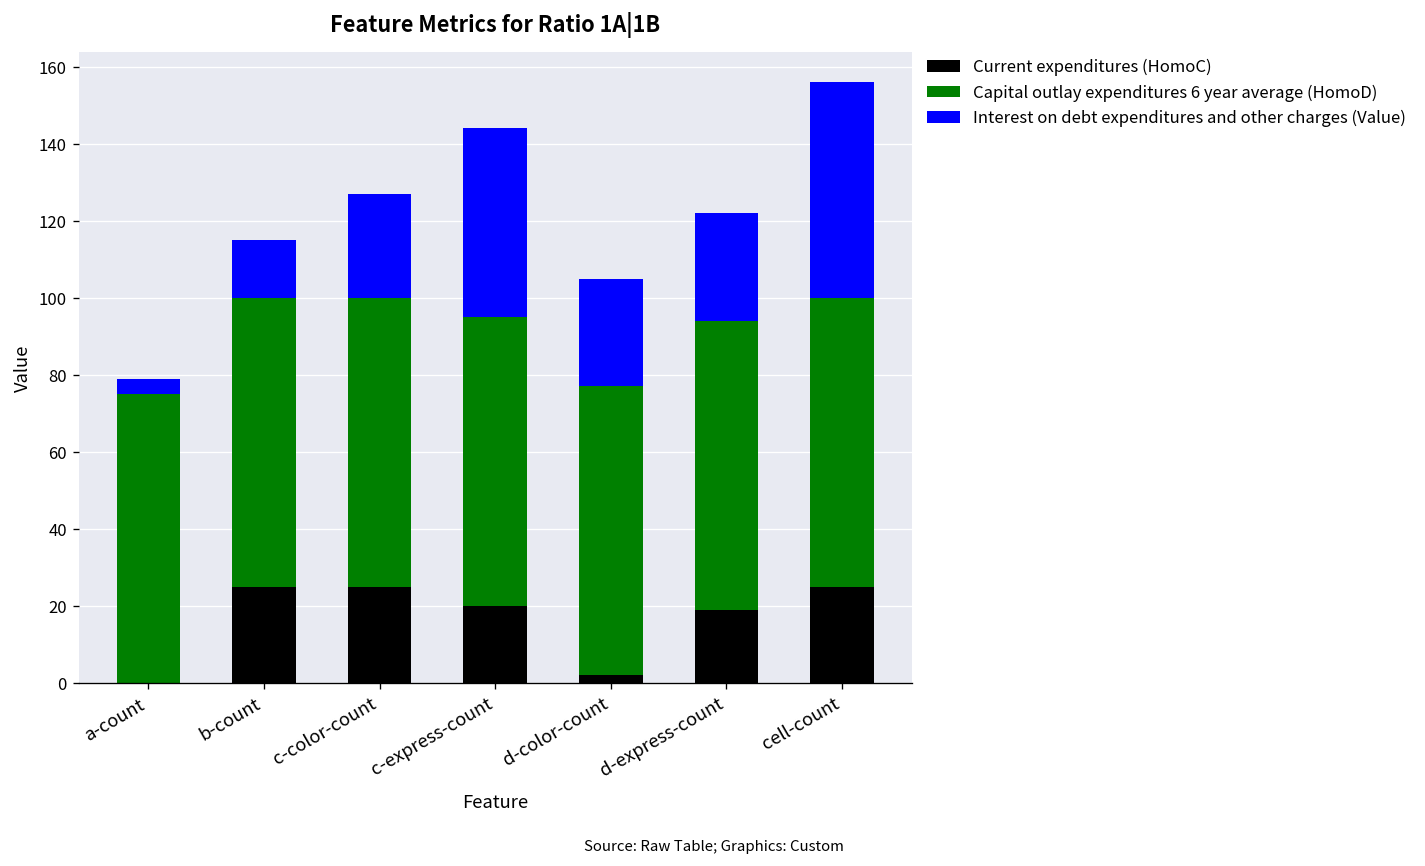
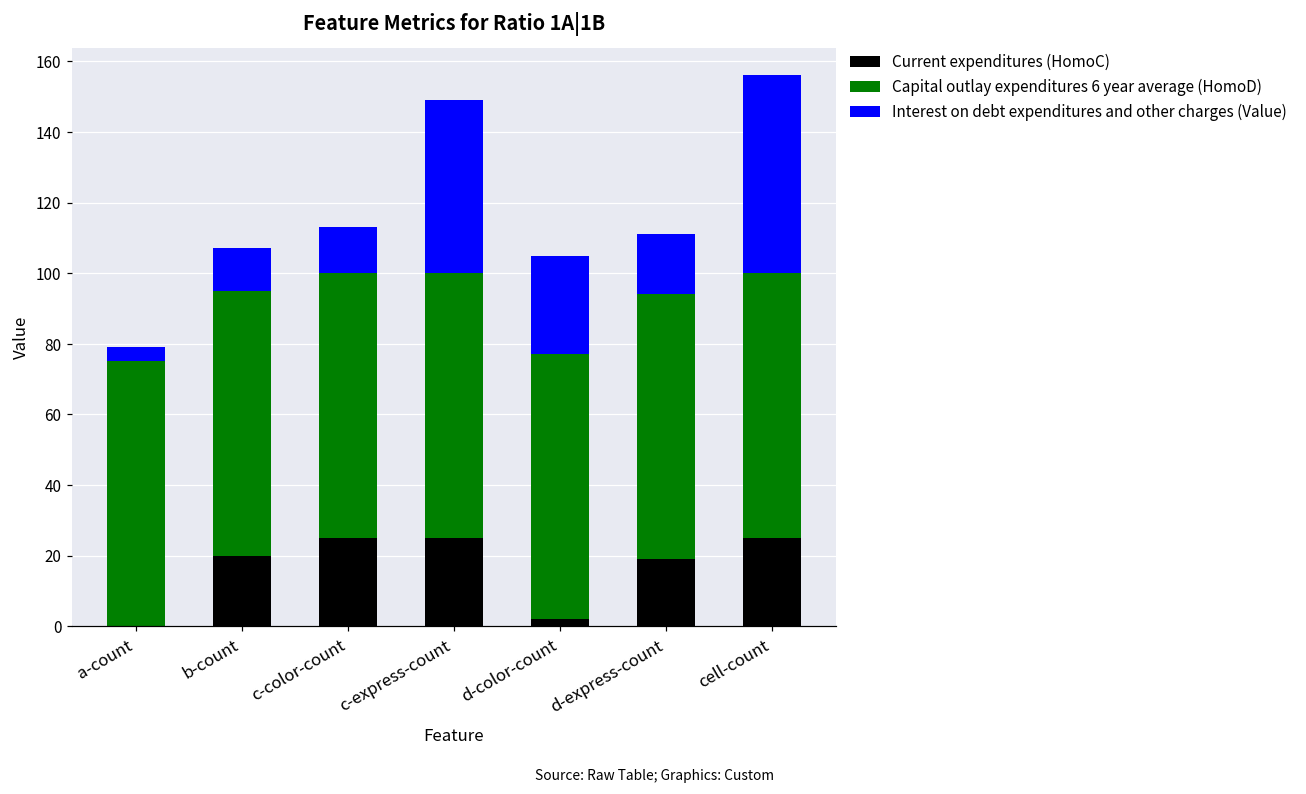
  {
    "Current expenditures (HomoC)": {
      "a-count": 0,
-     "b-count": 25,
+     "b-count": 20,
      "c-color-count": 25,
-     "c-express-count": 20,
+     "c-express-count": 25,
      "d-color-count": 2,
      "d-express-count": 19,
      "cell-count": 25
    },
    "Capital outlay expenditures 6 year average (HomoD)": {
      "a-count": 75,
      "b-count": 75,
      "c-color-count": 75,
      "c-express-count": 75,
      "d-color-count": 75,
      "d-express-count": 75,
      "cell-count": 75
    },
    "Interest on debt expenditures and other charges (Value)": {
      "a-count": 4,
-     "b-count": 15,
-     "c-color-count": 27,
+     "b-count": 12,
+     "c-color-count": 13,
      "c-express-count": 49,
      "d-color-count": 28,
-     "d-express-count": 28,
+     "d-express-count": 17,
      "cell-count": 56
    }
  }
